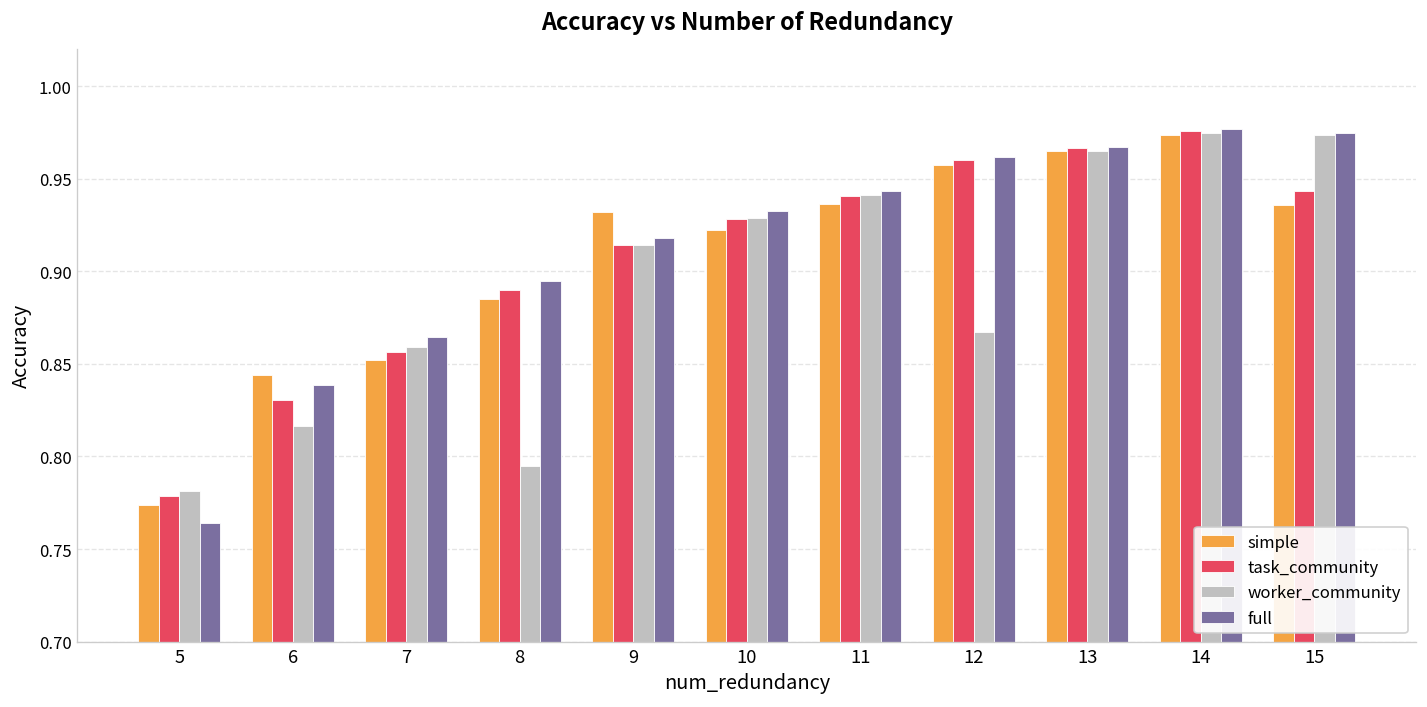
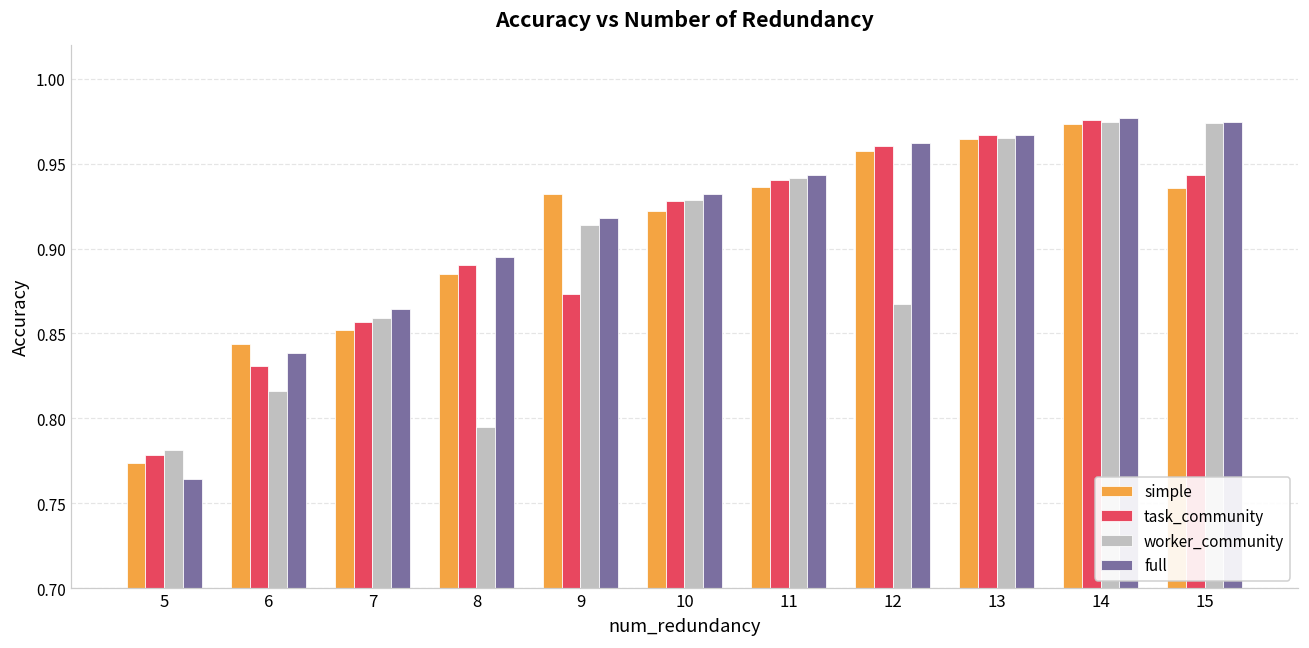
  {
    "simple": {
      "5": 0.774,
      "6": 0.844,
      "7": 0.852,
      "8": 0.885,
      "9": 0.932,
      "10": 0.922,
      "11": 0.936,
      "12": 0.957,
      "13": 0.965,
      "14": 0.973,
      "15": 0.936
    },
    "task_community": {
      "5": 0.779,
      "6": 0.831,
      "7": 0.857,
      "8": 0.890,
-     "9": 0.914,
+     "9": 0.873,
      "10": 0.928,
      "11": 0.940,
      "12": 0.960,
      "13": 0.967,
      "14": 0.976,
      "15": 0.944
    },
    "worker_community": {
      "5": 0.781,
      "6": 0.816,
      "7": 0.859,
      "8": 0.795,
      "9": 0.914,
      "10": 0.929,
      "11": 0.941,
      "12": 0.867,
      "13": 0.965,
      "14": 0.975,
      "15": 0.974
    },
    "full": {
      "5": 0.764,
      "6": 0.838,
      "7": 0.865,
      "8": 0.895,
      "9": 0.918,
      "10": 0.932,
      "11": 0.943,
      "12": 0.962,
      "13": 0.967,
      "14": 0.977,
      "15": 0.975
    }
  }
